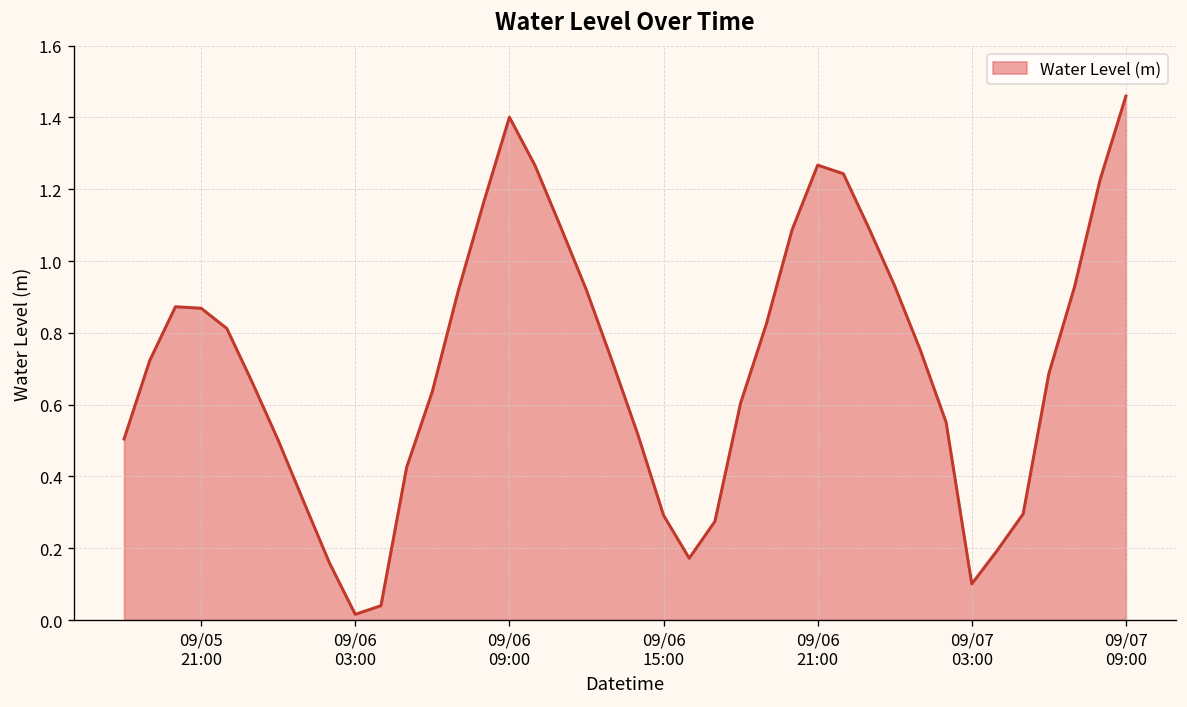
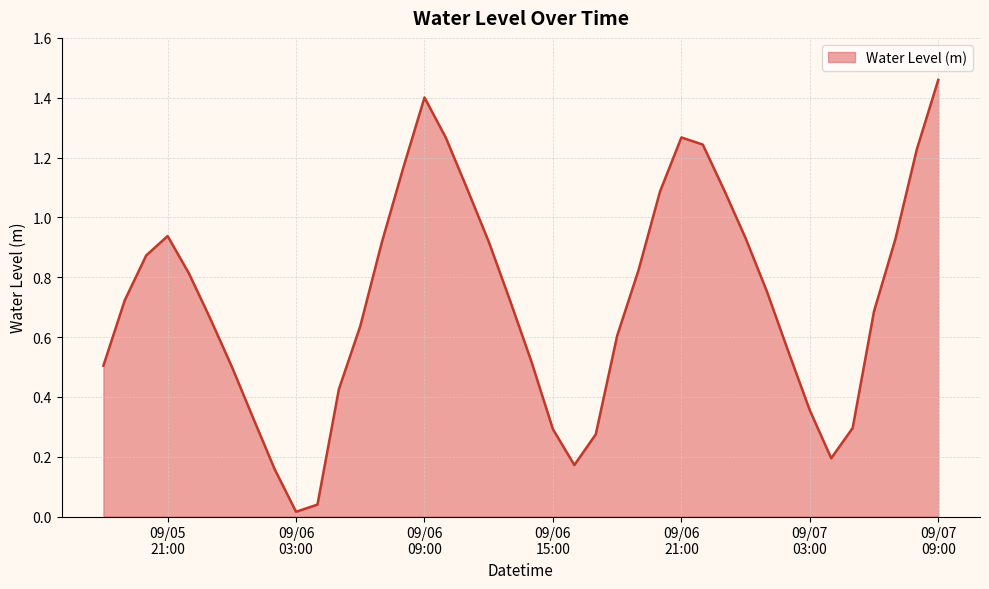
  {
-   "09/05 21:00": 0.87,
+   "09/05 21:00": 0.94,
    "09/06 03:00": 0.02,
    "09/06 09:00": 1.40,
    "09/06 15:00": 0.29,
    "09/06 21:00": 1.27,
-   "09/07 03:00": 0.10,
+   "09/07 03:00": 0.36,
    "09/07 09:00": 1.46
  }
